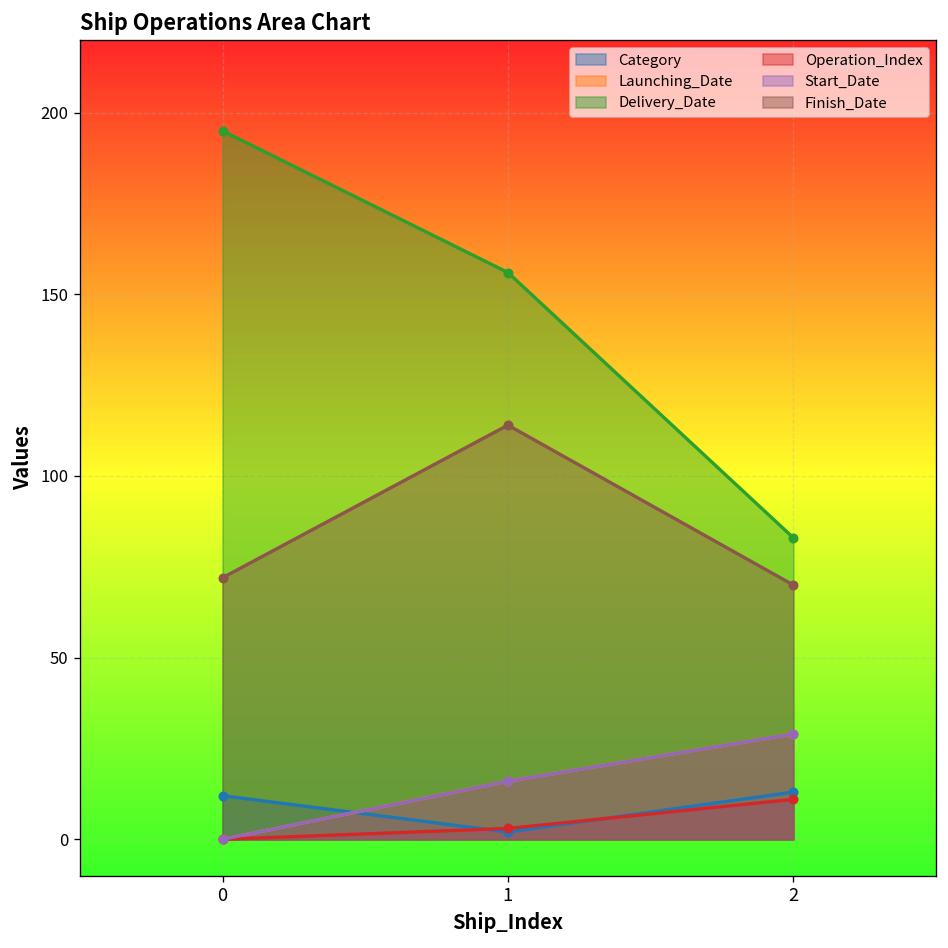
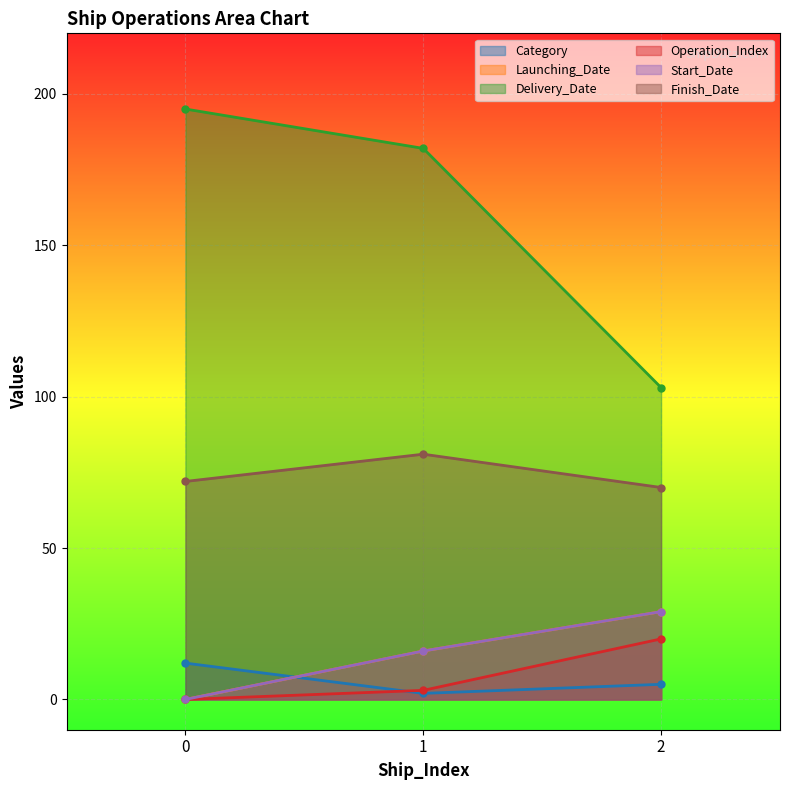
  {
    "Category": {
      "0": 12,
      "1": 2,
-     "2": 13
+     "2": 5
    },
    "Start_Date": {
      "1": 16,
      "2": 29
    },
    "Delivery_Date": {
      "0": 195,
-     "1": 156,
-     "2": 83
+     "1": 182,
+     "2": 103
    },
    "Operation_Index": {
      "1": 3,
-     "2": 11
+     "2": 20
    },
    "Finish_Date": {
      "0": 72,
-     "1": 114,
+     "1": 81,
      "2": 70
    }
  }
